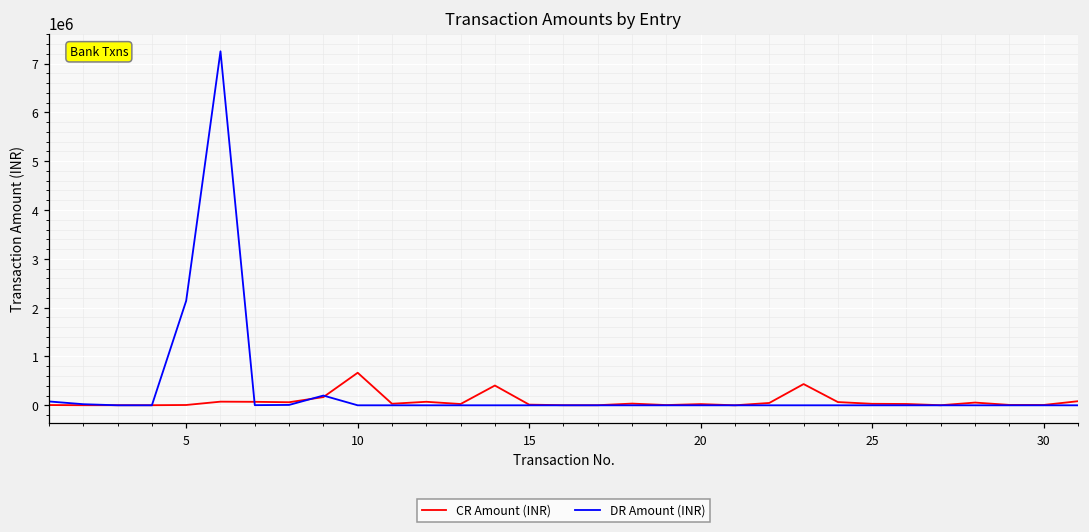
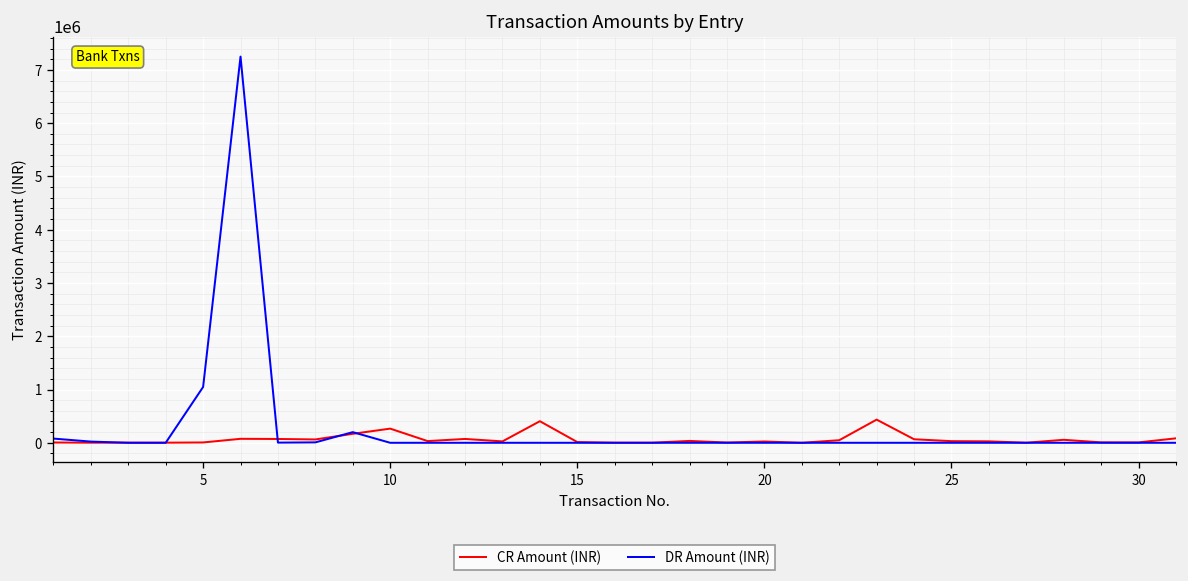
  {
    "CR Amount (INR)": {
      "5": 0,
-     "10": 700000
+     "10": 300000
    },
    "DR Amount (INR)": {
-     "5": 2100000,
+     "5": 1000000,
      "10": 0
    }
  }
